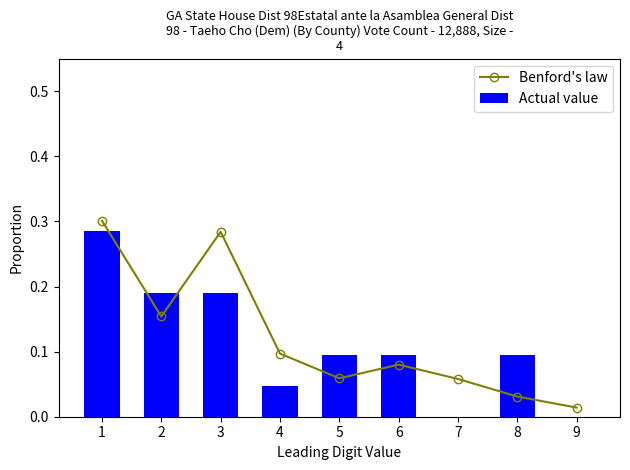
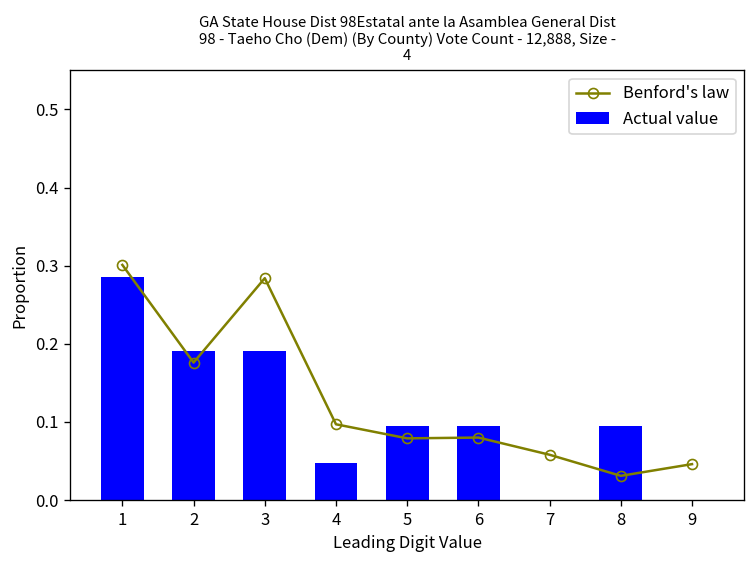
  {
    "Benford's law": {
      "1": 0.30,
-     "2": 0.15,
+     "2": 0.18,
      "3": 0.28,
      "4": 0.10,
-     "5": 0.06,
+     "5": 0.08,
      "6": 0.08,
      "7": 0.06,
      "8": 0.03,
-     "9": 0.01
+     "9": 0.05
    },
    "Actual value": {
      "1": 0.29,
      "2": 0.19,
      "3": 0.19,
      "4": 0.05,
      "5": 0.10,
      "6": 0.10,
      "7": 0.00,
      "8": 0.10,
      "9": 0.00
    }
  }
